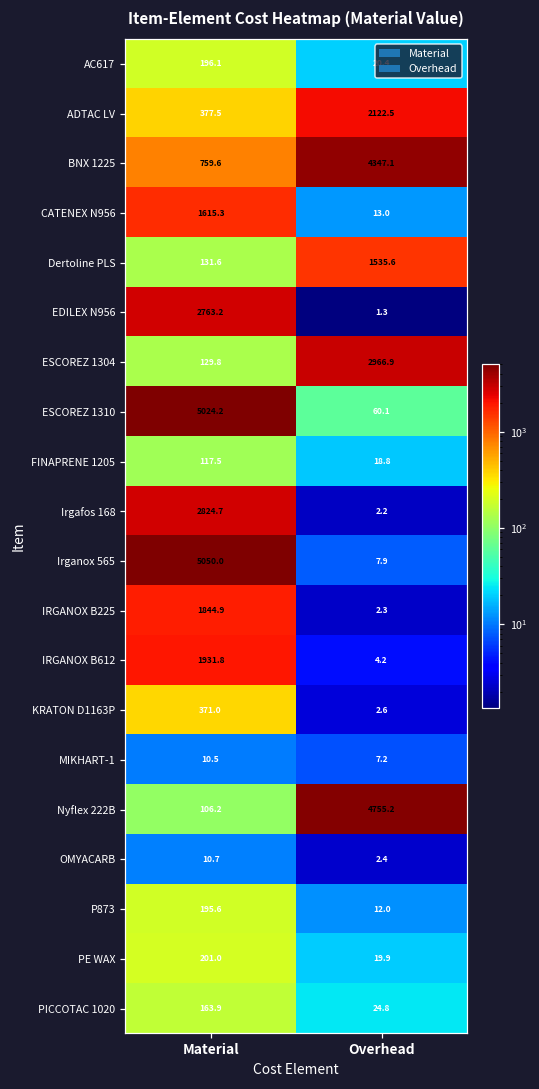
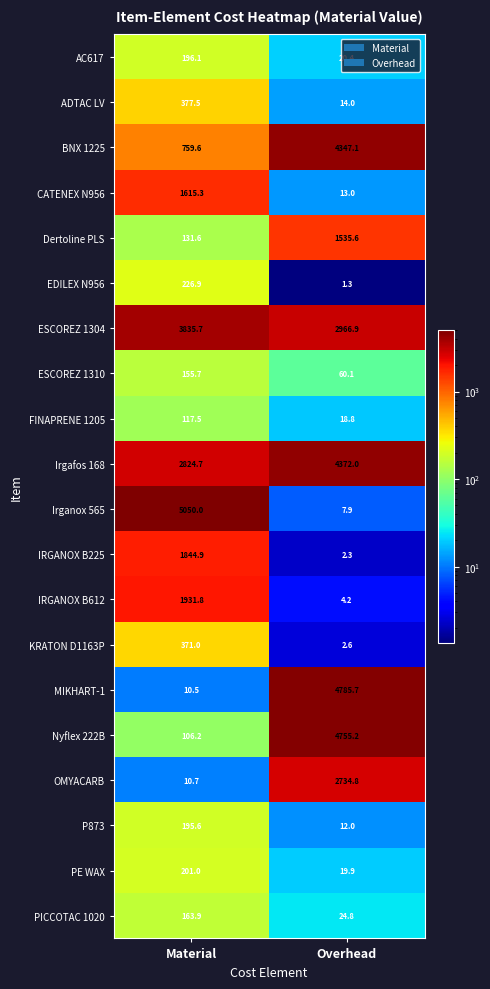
  {
    "AC617": {
      "Material": 196.1
    },
    "ADTAC LV": {
      "Material": 377.5,
-     "Overhead": 2122.5
+     "Overhead": 14.0
    },
    "BNX 1225": {
      "Material": 759.6,
      "Overhead": 4347.1
    },
    "CATENEX N956": {
      "Material": 1615.3,
      "Overhead": 13.0
    },
    "Dertoline PLS": {
      "Material": 131.6,
      "Overhead": 1535.6
    },
    "EDILEX N956": {
-     "Material": 2763.2,
+     "Material": 226.9,
      "Overhead": 1.3
    },
    "ESCOREZ 1304": {
-     "Material": 129.8,
+     "Material": 3835.7,
      "Overhead": 2966.9
    },
    "ESCOREZ 1310": {
-     "Material": 5024.2,
+     "Material": 155.7,
      "Overhead": 60.1
    },
    "FINAPRENE 1205": {
      "Material": 117.5,
      "Overhead": 18.8
    },
    "Irgafos 168": {
      "Material": 2824.7,
-     "Overhead": 2.2
+     "Overhead": 4372.0
    },
    "Irganox 565": {
      "Material": 5050.0,
      "Overhead": 7.9
    },
    "IRGANOX B225": {
      "Material": 1844.9,
      "Overhead": 2.3
    },
    "IRGANOX B612": {
      "Material": 1931.8,
      "Overhead": 4.2
    },
    "KRATON D1163P": {
      "Material": 371.0,
      "Overhead": 2.6
    },
    "MIKHART-1": {
      "Material": 10.5,
-     "Overhead": 7.2
+     "Overhead": 4785.7
    },
    "Nyflex 222B": {
      "Material": 106.2,
      "Overhead": 4755.2
    },
    "OMYACARB": {
      "Material": 10.7,
-     "Overhead": 2.4
+     "Overhead": 2734.8
    },
    "P873": {
      "Material": 195.6,
      "Overhead": 12.0
    },
    "PE WAX": {
      "Material": 201.0,
      "Overhead": 19.9
    },
    "PICCOTAC 1020": {
      "Material": 163.9,
      "Overhead": 24.8
    }
  }
